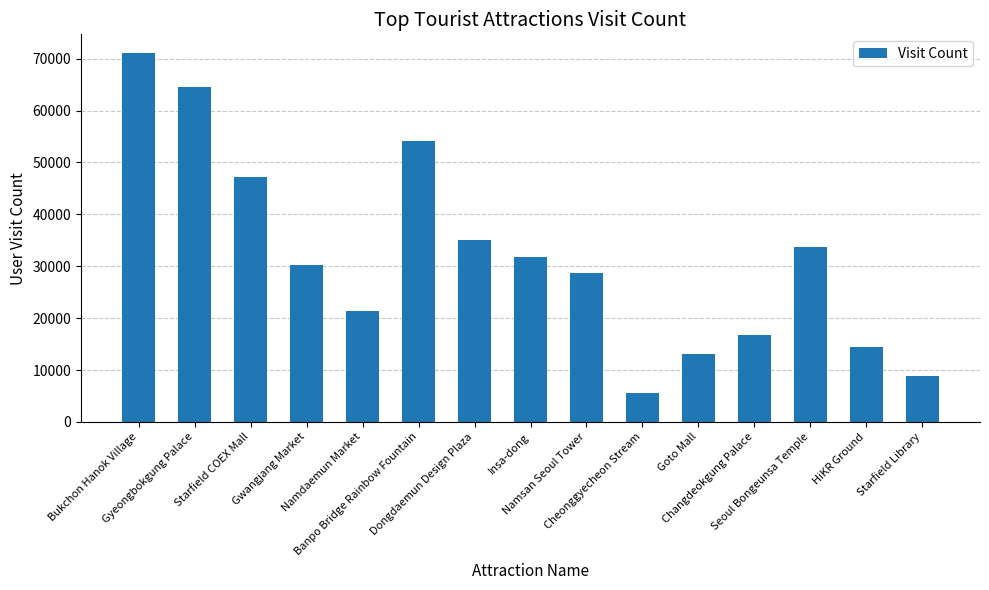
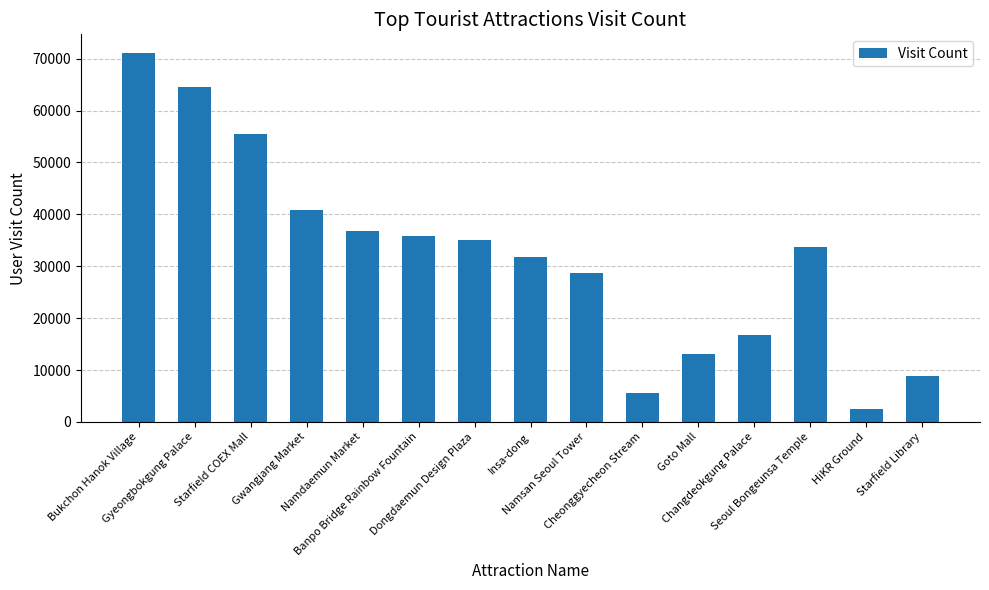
  {
    "Bukchon Hanok Village": 71000,
    "Gyeongbokgung Palace": 65000,
-   "Starfield COEX Mall": 47000,
-   "Gwangjang Market": 30000,
-   "Namdaemun Market": 21000,
-   "Banpo Bridge Rainbow Fountain": 54000,
+   "Starfield COEX Mall": 55000,
+   "Gwangjang Market": 41000,
+   "Namdaemun Market": 37000,
+   "Banpo Bridge Rainbow Fountain": 36000,
    "Dongdaemun Design Plaza": 35000,
    "Insa-dong": 32000,
    "Namsan Seoul Tower": 29000,
    "Cheonggyecheon Stream": 6000,
    "Goto Mall": 13000,
    "Changdeokgung Palace": 17000,
    "Seoul Bongeunsa Temple": 34000,
-   "HiKR Ground": 14000,
+   "HiKR Ground": 3000,
    "Starfield Library": 9000
  }
